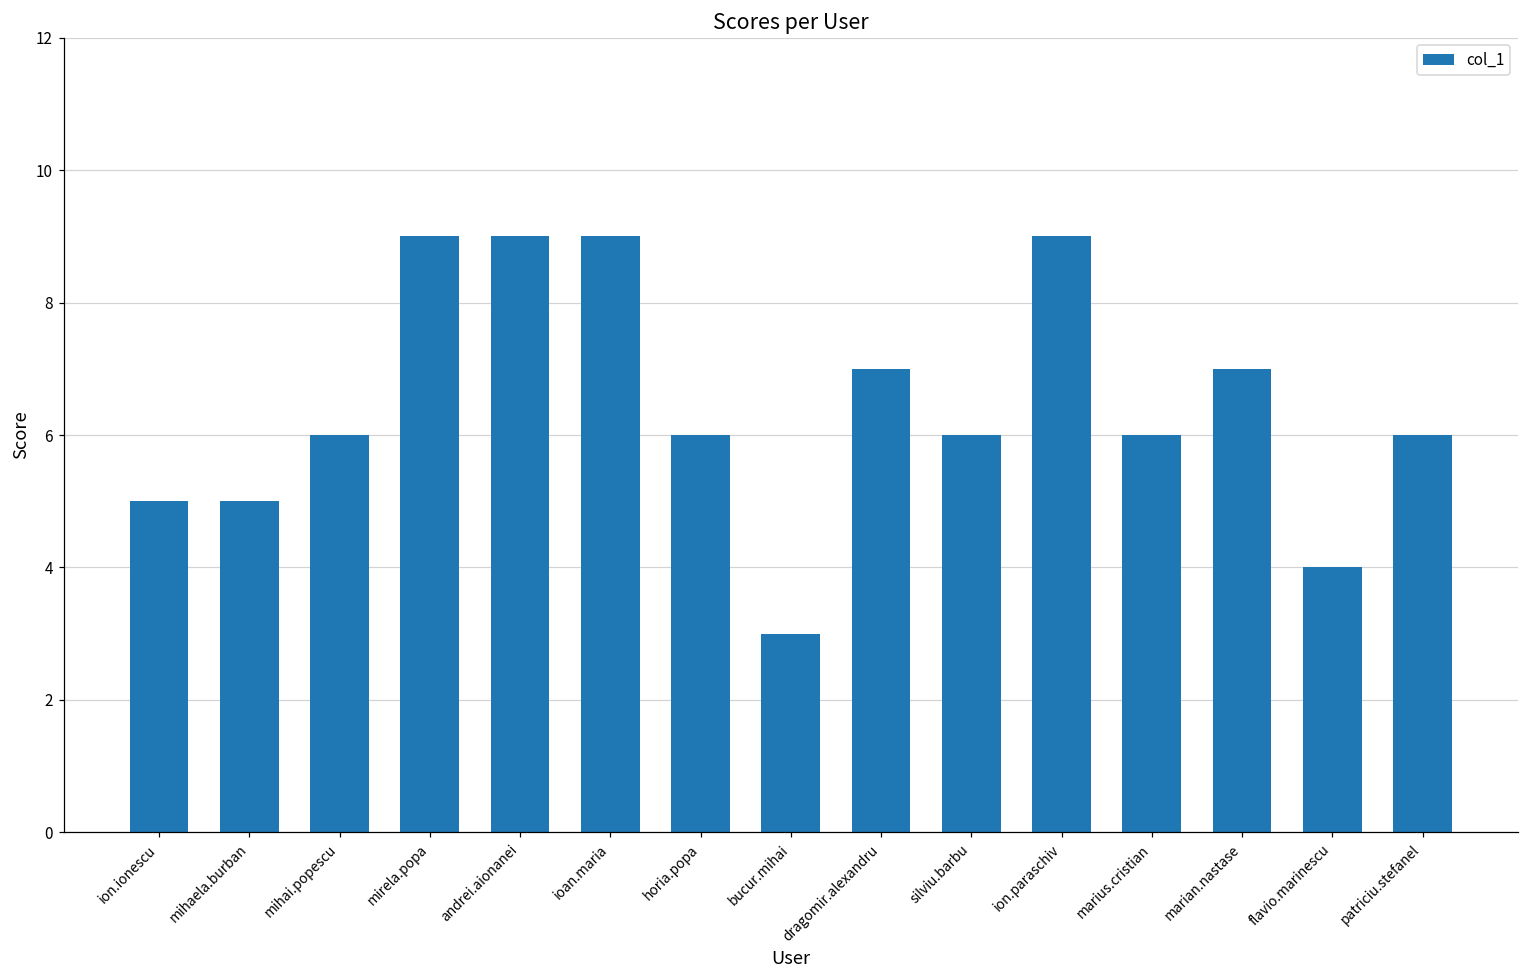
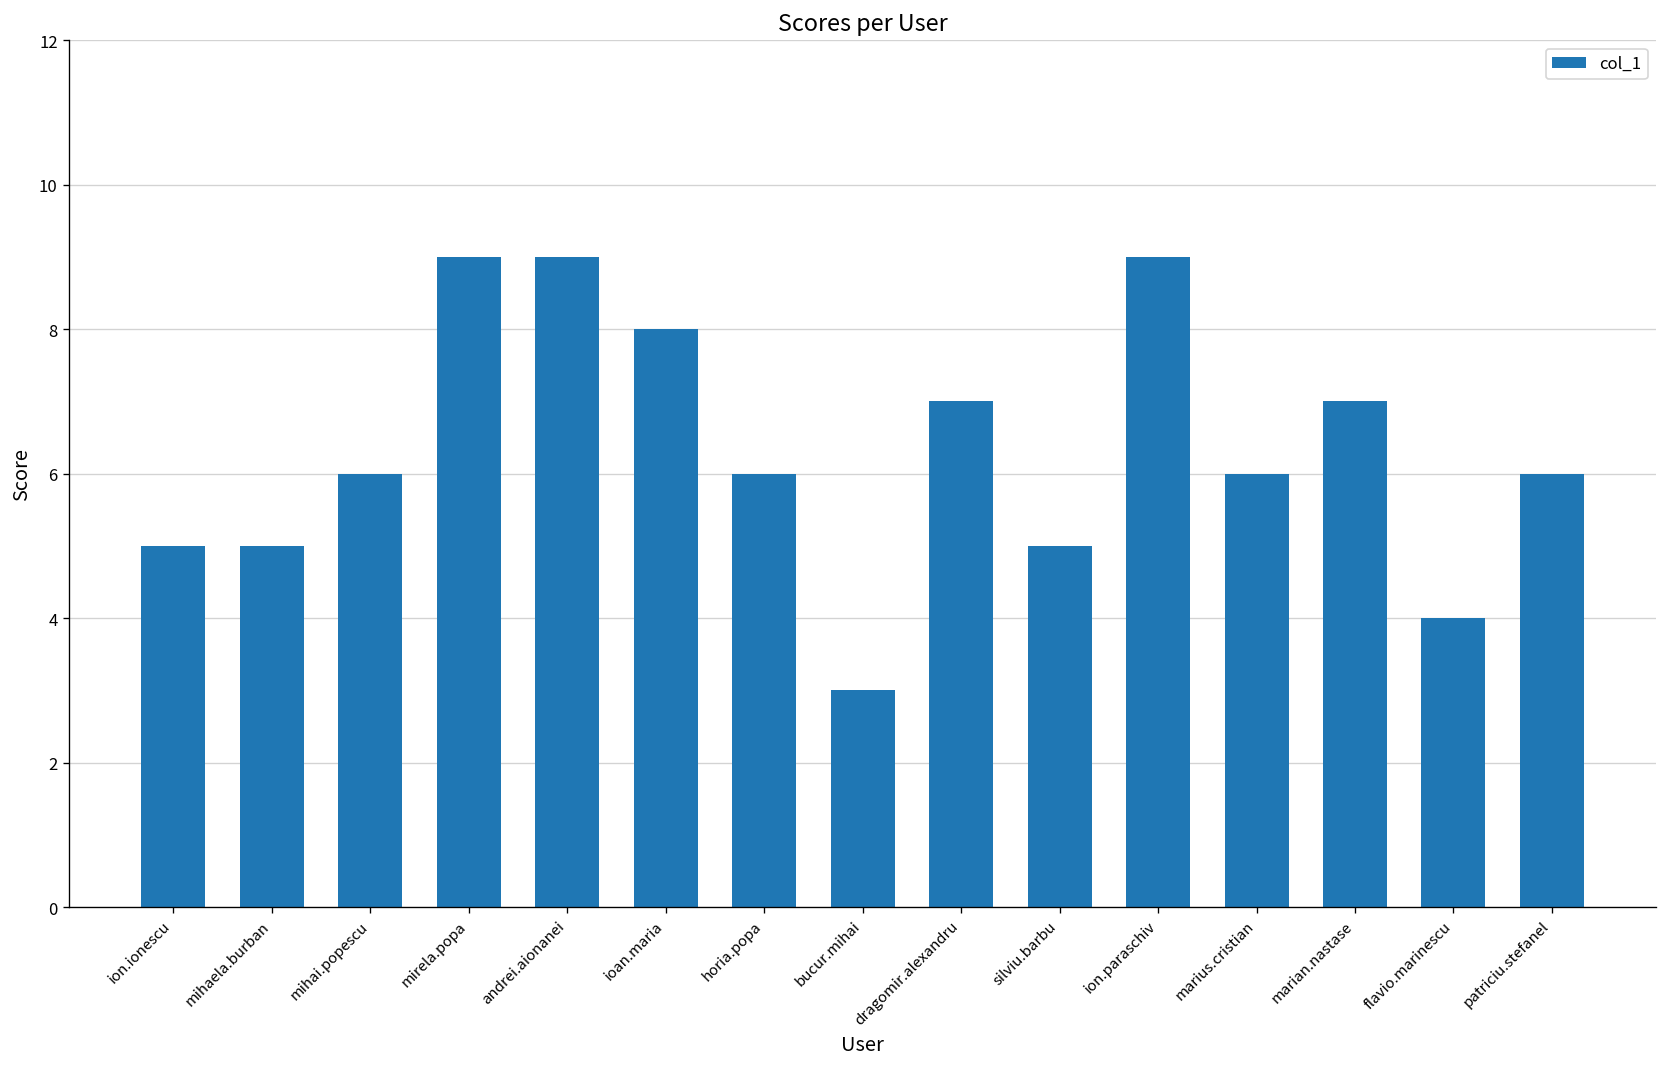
  {
    "ion.ionescu": 5,
    "mihaela.burban": 5,
    "mihai.popescu": 6,
    "mirela.popa": 9,
    "andrei.aionanei": 9,
-   "ioan.maria": 9,
+   "ioan.maria": 8,
    "horia.popa": 6,
    "bucur.mihai": 3,
    "dragomir.alexandru": 7,
-   "silviu.barbu": 6,
+   "silviu.barbu": 5,
    "ion.paraschiv": 9,
    "marius.cristian": 6,
    "marian.nastase": 7,
    "flavio.marinescu": 4,
    "patriciu.stefanel": 6
  }
